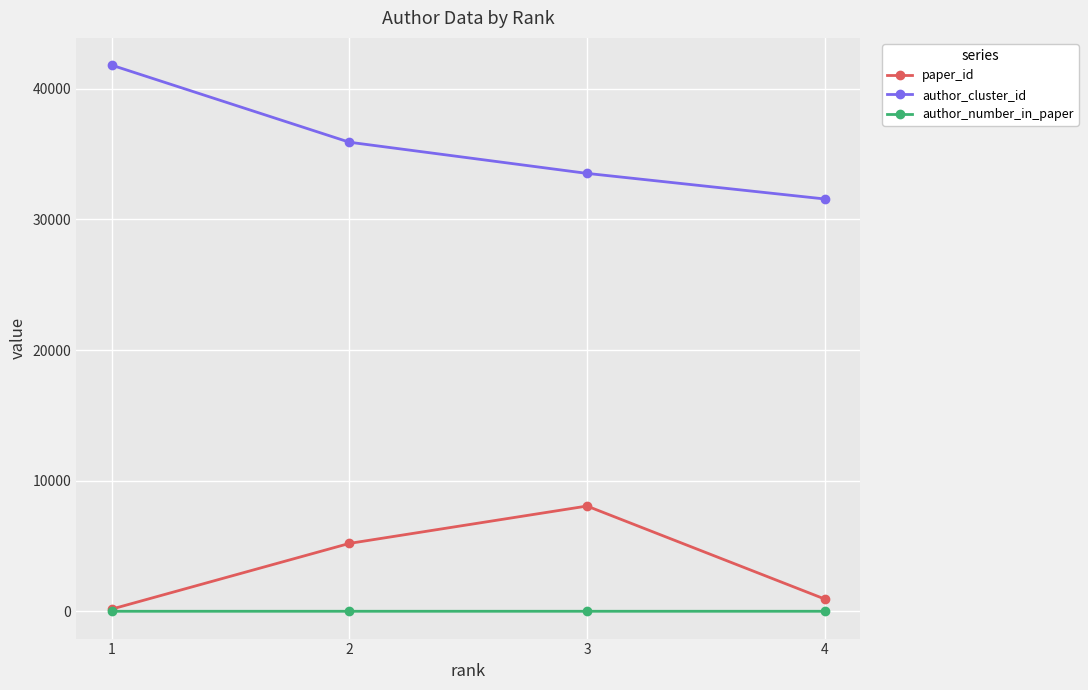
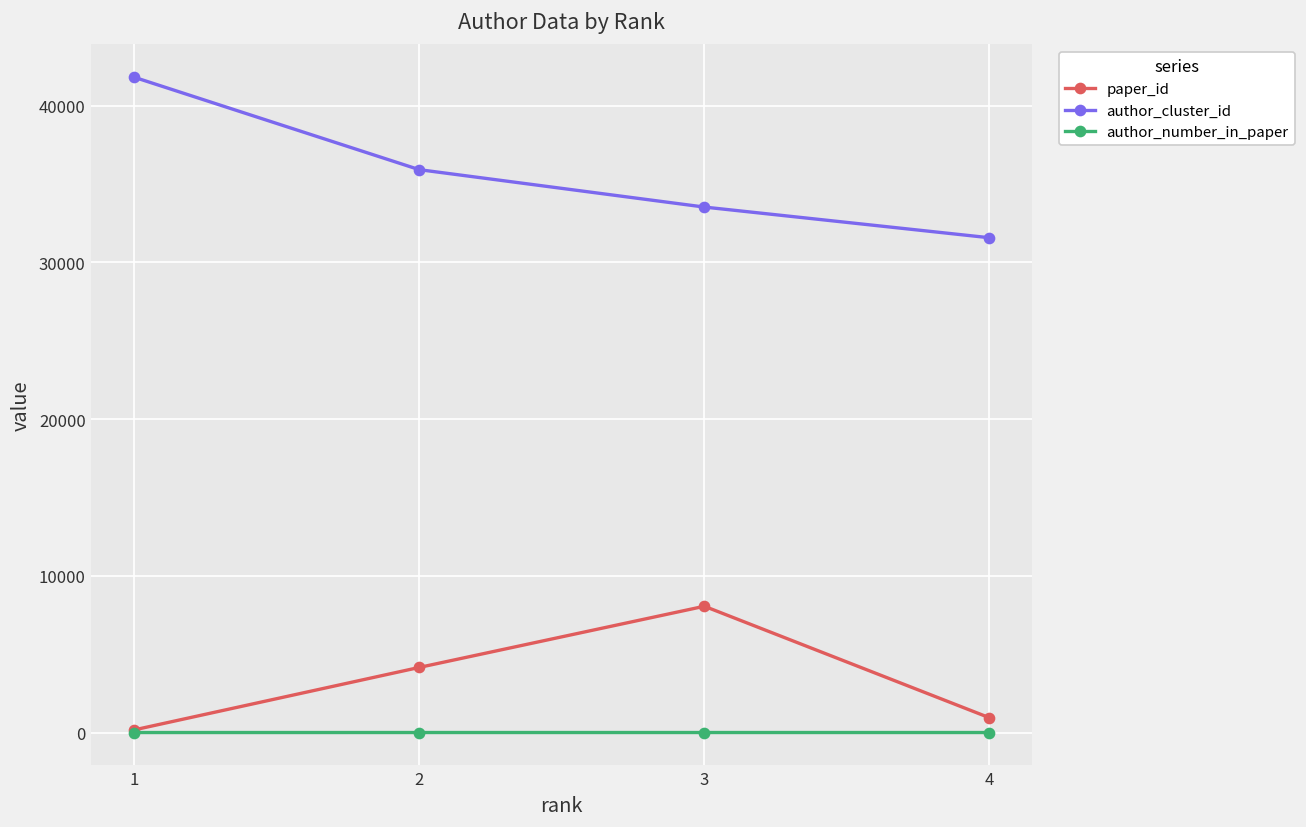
  {
    "paper_id": {
-     "2": 5200,
+     "2": 4200,
      "3": 8100,
      "4": 900
    },
    "author_cluster_id": {
      "1": 41800,
      "2": 35900,
      "3": 33500,
      "4": 31600
    },
    "author_number_in_paper": {
      "2": 0,
      "3": 0,
      "4": 0
    }
  }
